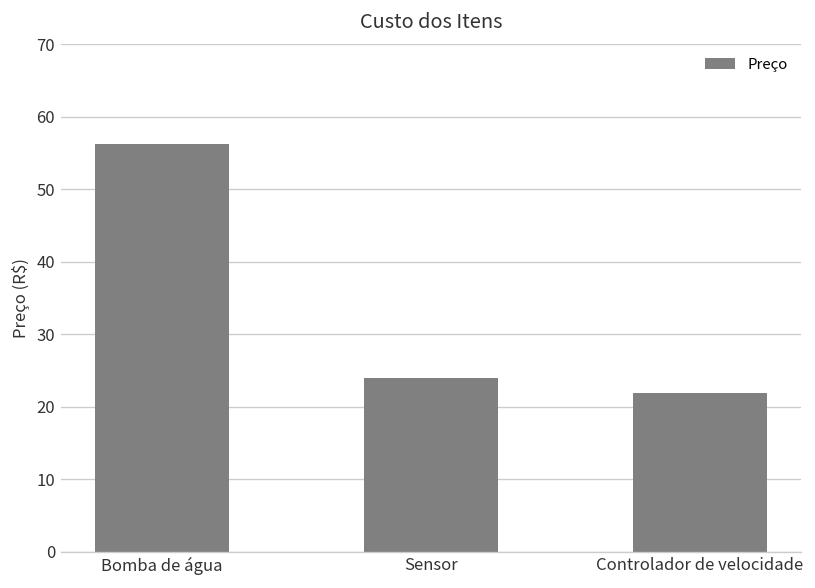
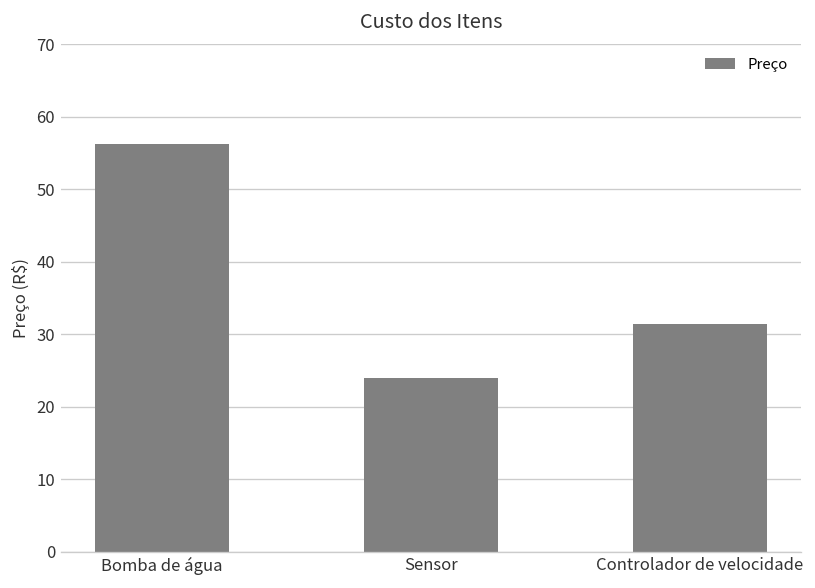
  {
    "Bomba de água": 56,
    "Sensor": 24,
-   "Controlador de velocidade": 22
+   "Controlador de velocidade": 31
  }
